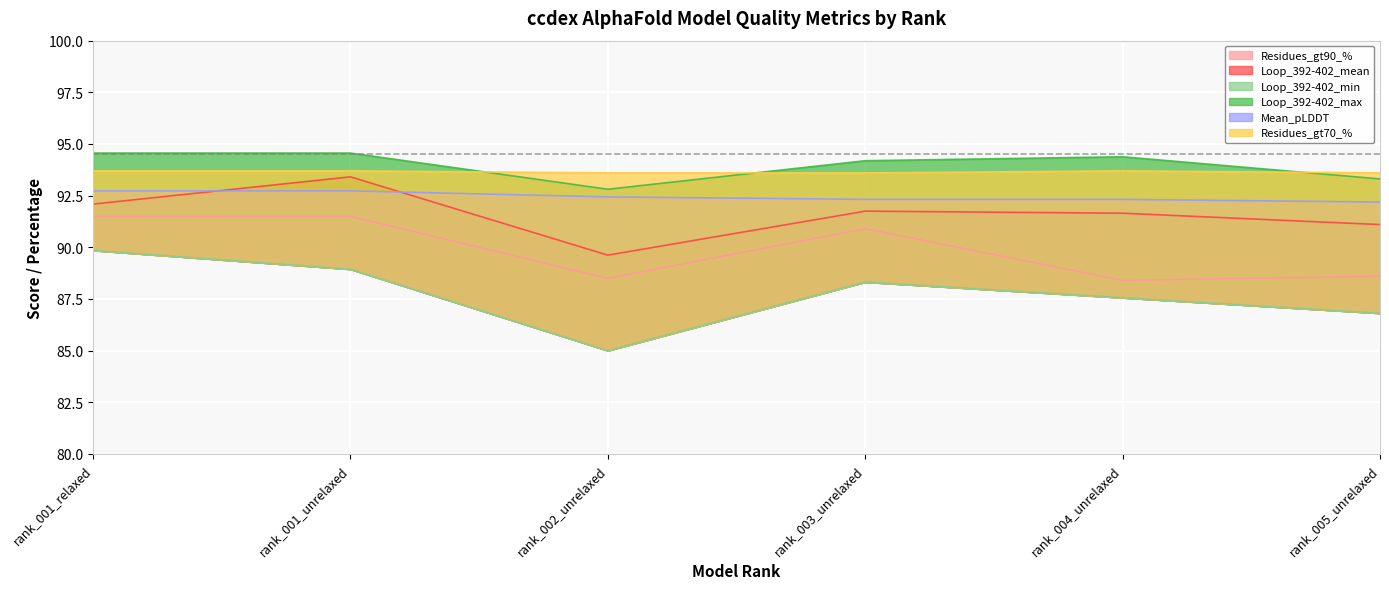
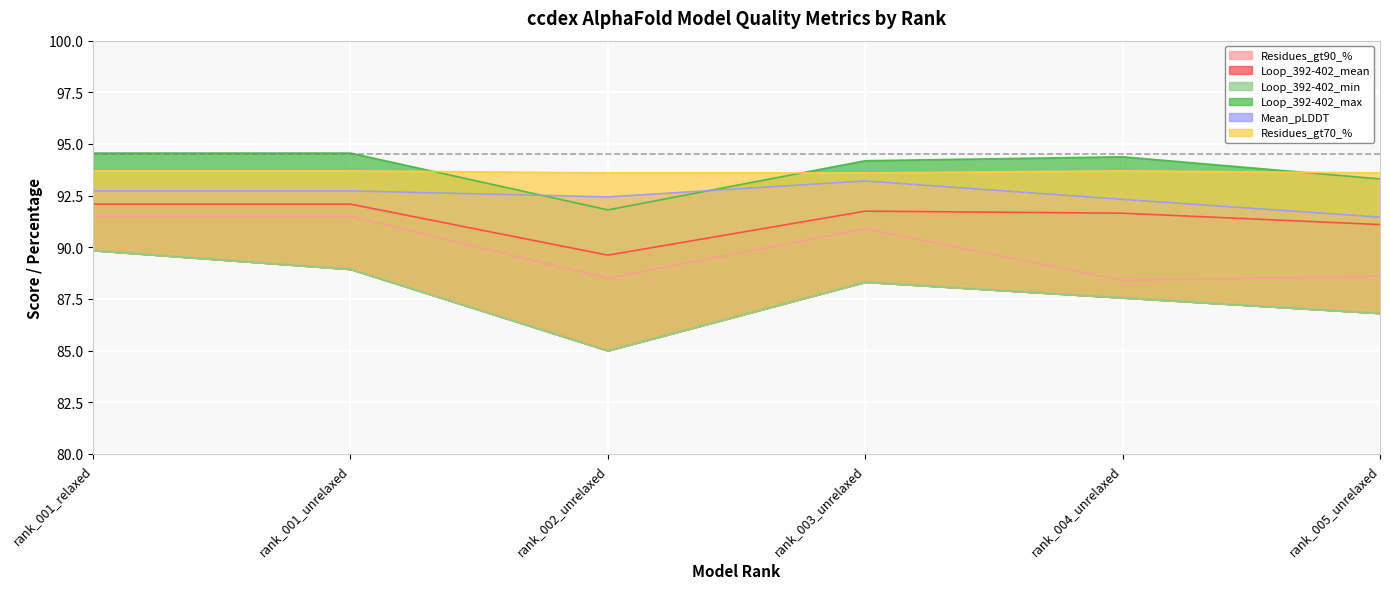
  {
    "Residues_gt90_%": {
      "rank_001_relaxed": 91.5,
      "rank_001_unrelaxed": 91.5,
      "rank_002_unrelaxed": 88.5,
      "rank_003_unrelaxed": 90.9,
      "rank_004_unrelaxed": 88.4,
      "rank_005_unrelaxed": 88.6
    },
    "Loop_392-402_mean": {
      "rank_001_relaxed": 92.1,
-     "rank_001_unrelaxed": 93.4,
+     "rank_001_unrelaxed": 92.1,
      "rank_002_unrelaxed": 89.6,
      "rank_003_unrelaxed": 91.8,
      "rank_004_unrelaxed": 91.7,
      "rank_005_unrelaxed": 91.1
    },
    "Loop_392-402_min": {
      "rank_001_relaxed": 89.9,
      "rank_001_unrelaxed": 88.9,
      "rank_002_unrelaxed": 85.0,
      "rank_003_unrelaxed": 88.3,
      "rank_004_unrelaxed": 87.6,
      "rank_005_unrelaxed": 86.8
    },
    "Loop_392-402_max": {
      "rank_001_relaxed": 94.6,
      "rank_001_unrelaxed": 94.6,
-     "rank_002_unrelaxed": 92.8,
+     "rank_002_unrelaxed": 91.8,
      "rank_003_unrelaxed": 94.2,
      "rank_004_unrelaxed": 94.4,
      "rank_005_unrelaxed": 93.3
    },
    "Mean_pLDDT": {
      "rank_001_relaxed": 92.7,
      "rank_001_unrelaxed": 92.7,
      "rank_002_unrelaxed": 92.4,
-     "rank_003_unrelaxed": 92.3,
+     "rank_003_unrelaxed": 93.2,
      "rank_004_unrelaxed": 92.3,
-     "rank_005_unrelaxed": 92.2
+     "rank_005_unrelaxed": 91.5
    },
    "Residues_gt70_%": {
      "rank_001_relaxed": 93.7,
      "rank_001_unrelaxed": 93.7,
      "rank_002_unrelaxed": 93.6,
      "rank_003_unrelaxed": 93.6,
      "rank_004_unrelaxed": 93.7,
      "rank_005_unrelaxed": 93.6
    }
  }
